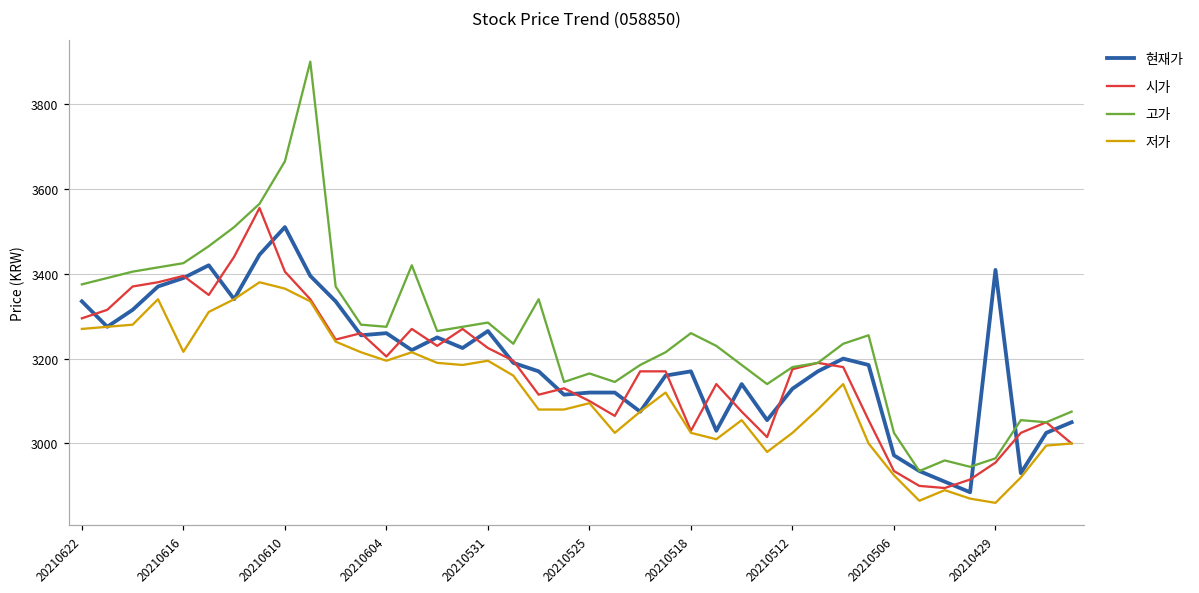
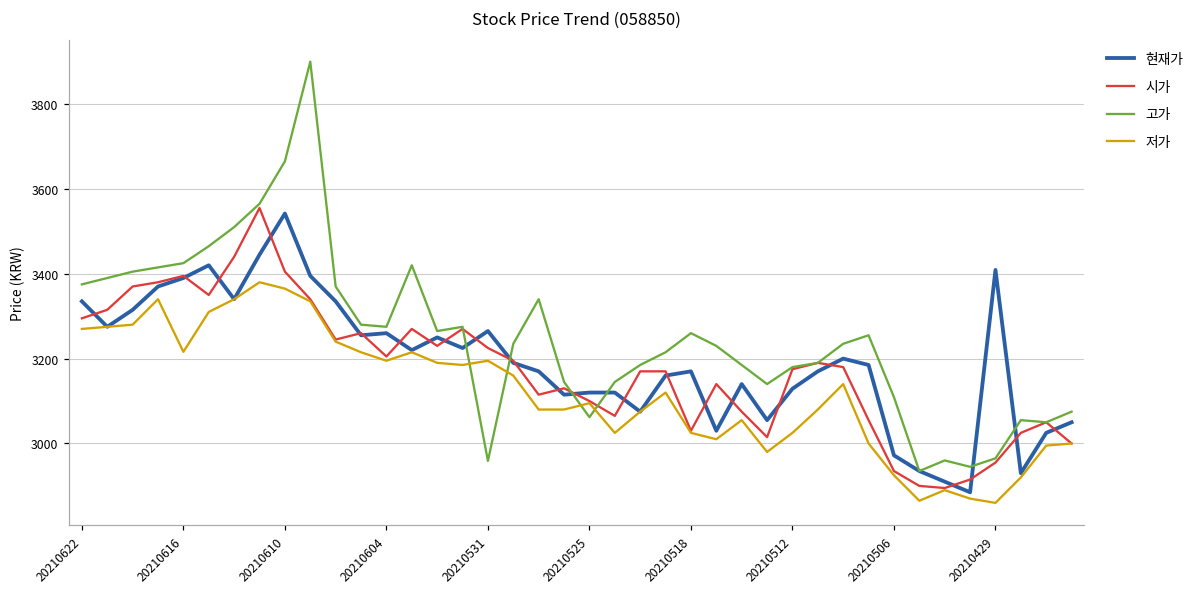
  {
    "현재가": {
      "20210622": 3340,
-     "20210610": 3510,
+     "20210610": 3540,
      "20210604": 3260,
      "20210531": 3270,
      "20210525": 3120,
      "20210518": 3170,
      "20210512": 3130,
      "20210506": 2970,
      "20210429": 3410
    },
    "시가": {
      "20210622": 3300,
      "20210610": 3410,
      "20210604": 3210,
      "20210531": 3230,
      "20210506": 2940,
      "20210429": 2960
    },
    "고가": {
      "20210622": 3380,
      "20210616": 3430,
      "20210610": 3670,
      "20210604": 3280,
-     "20210531": 3290,
-     "20210525": 3170,
+     "20210531": 2960,
+     "20210525": 3060,
      "20210518": 3260,
-     "20210506": 3030,
+     "20210506": 3110,
      "20210429": 2970
    },
    "저가": {
      "20210622": 3270,
      "20210616": 3220,
      "20210610": 3370,
      "20210604": 3200,
      "20210531": 3200,
      "20210512": 3030,
      "20210506": 2930,
      "20210429": 2860
    }
  }
